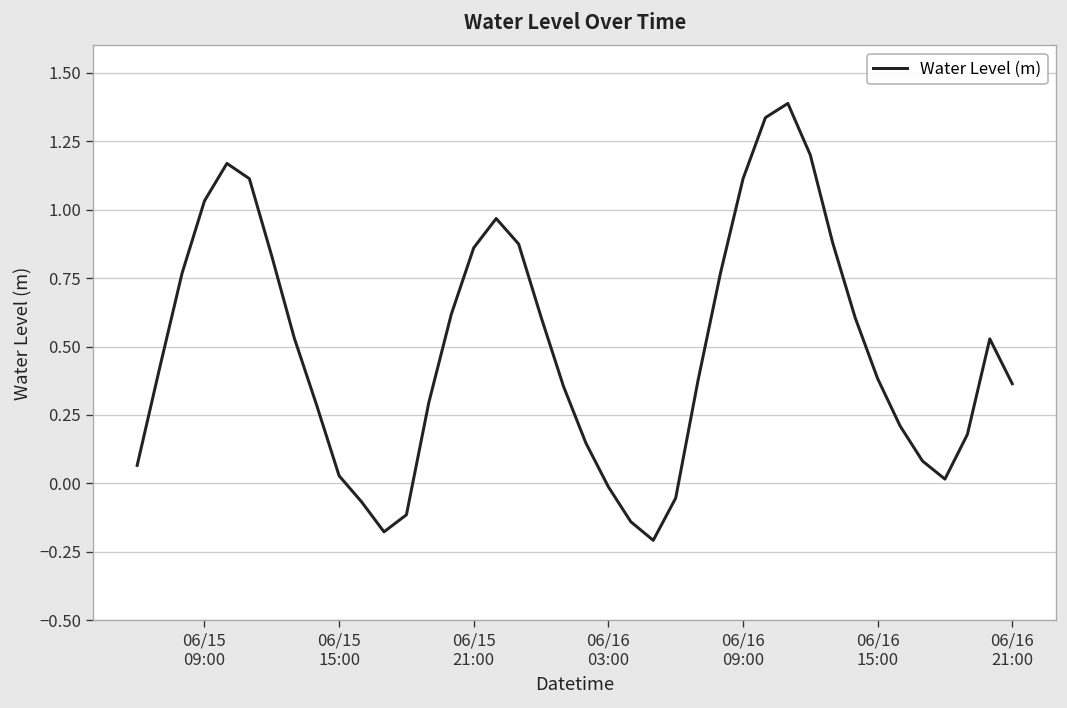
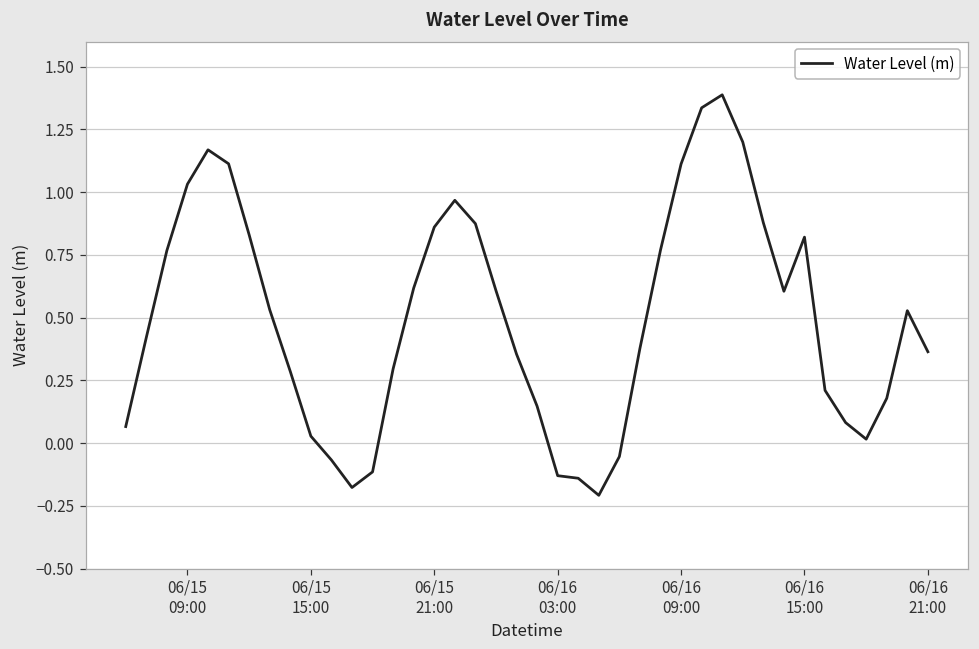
  {
    "06/15 09:00": 1.03,
    "06/15 15:00": 0.03,
    "06/15 21:00": 0.86,
-   "06/16 03:00": -0.01,
+   "06/16 03:00": -0.13,
    "06/16 09:00": 1.11,
-   "06/16 15:00": 0.38,
+   "06/16 15:00": 0.82,
    "06/16 21:00": 0.36
  }
